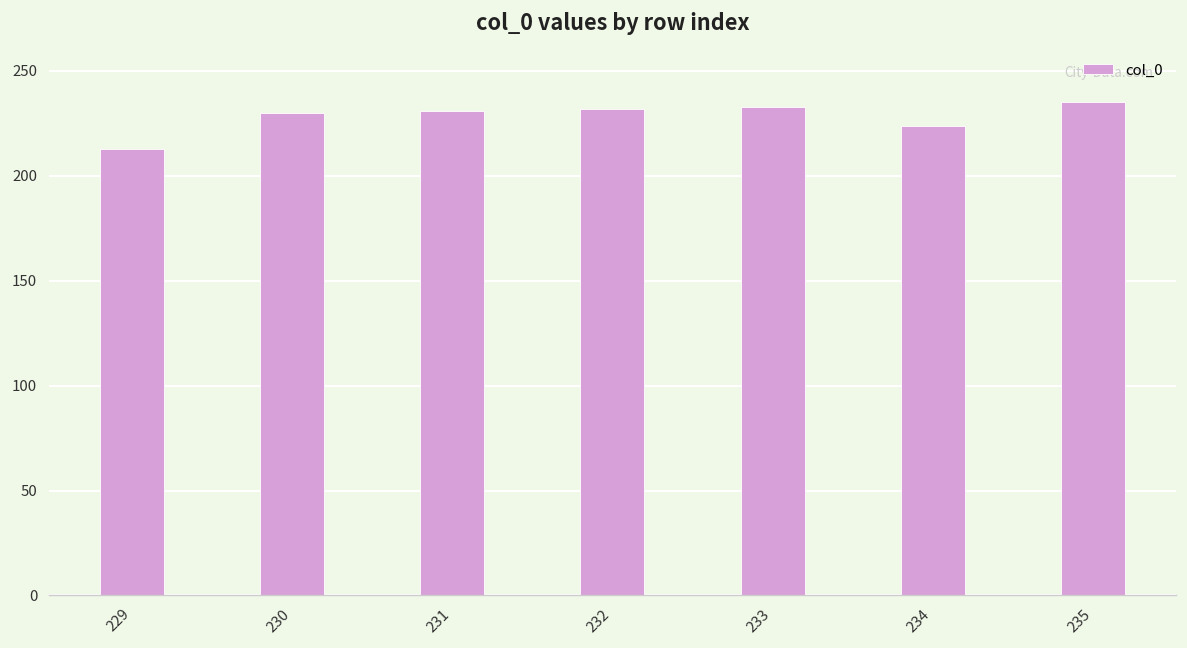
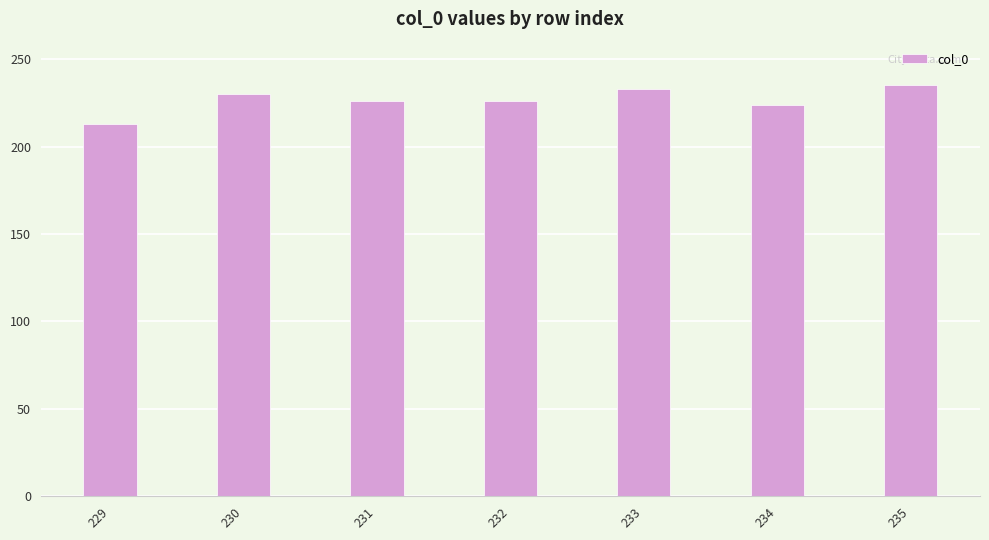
  {
    "229": 213,
    "230": 230,
-   "231": 231,
-   "232": 232,
+   "231": 226,
+   "232": 226,
    "233": 233,
    "234": 224,
    "235": 235
  }
